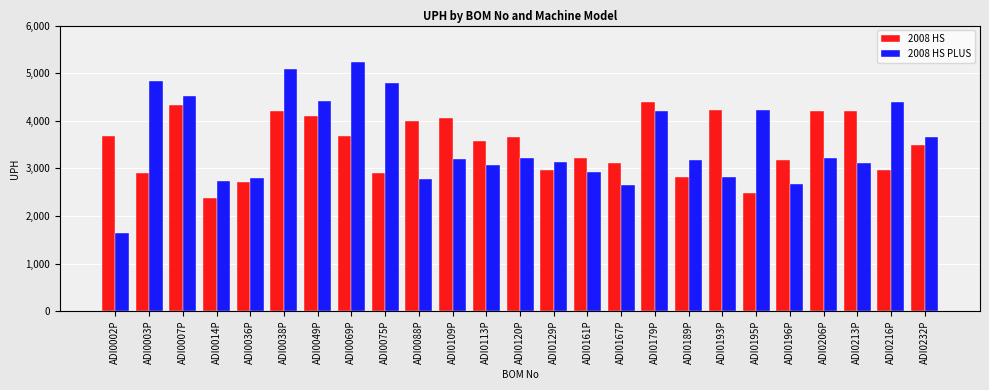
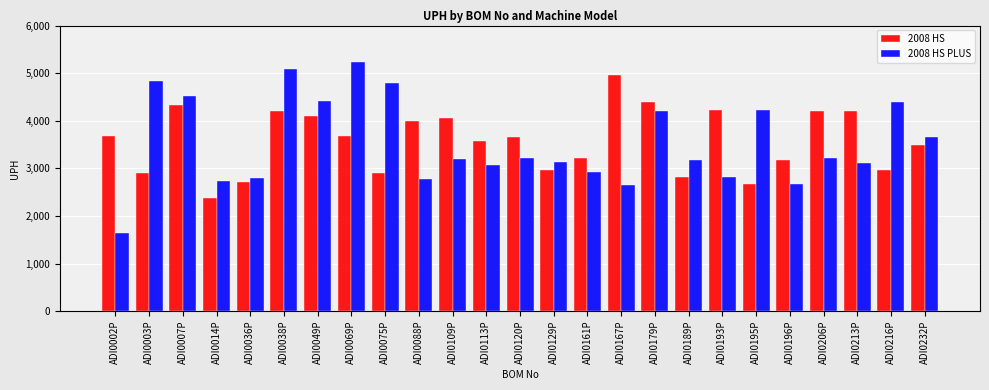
  {
    "2008 HS": {
      "ADI0002P": "3,700",
      "ADI0003P": "2,900",
      "ADI0007P": "4,300",
      "ADI0014P": "2,400",
      "ADI0036P": "2,700",
      "ADI0038P": "4,200",
      "ADI0049P": "4,100",
      "ADI0069P": "3,700",
      "ADI0075P": "2,900",
      "ADI0088P": "4,000",
      "ADI0109P": "4,000",
      "ADI0113P": "3,600",
      "ADI0120P": "3,700",
      "ADI0129P": "3,000",
      "ADI0161P": "3,200",
-     "ADI0167P": "3,100",
+     "ADI0167P": "5,000",
      "ADI0179P": "4,400",
      "ADI0189P": "2,800",
      "ADI0193P": "4,200",
-     "ADI0195P": "2,500",
+     "ADI0195P": "2,700",
      "ADI0196P": "3,200",
      "ADI0206P": "4,200",
      "ADI0213P": "4,200",
      "ADI0216P": "3,000",
      "ADI0232P": "3,500"
    },
    "2008 HS PLUS": {
      "ADI0002P": "1,600",
      "ADI0003P": "4,800",
      "ADI0007P": "4,500",
      "ADI0014P": "2,700",
      "ADI0036P": "2,800",
      "ADI0038P": "5,100",
      "ADI0049P": "4,400",
      "ADI0069P": "5,200",
      "ADI0075P": "4,800",
      "ADI0088P": "2,800",
      "ADI0109P": "3,200",
      "ADI0113P": "3,100",
      "ADI0120P": "3,200",
      "ADI0129P": "3,100",
      "ADI0161P": "2,900",
      "ADI0167P": "2,600",
      "ADI0179P": "4,200",
      "ADI0189P": "3,200",
      "ADI0193P": "2,800",
      "ADI0195P": "4,200",
      "ADI0196P": "2,700",
      "ADI0206P": "3,200",
      "ADI0213P": "3,100",
      "ADI0216P": "4,400",
      "ADI0232P": "3,700"
    }
  }
